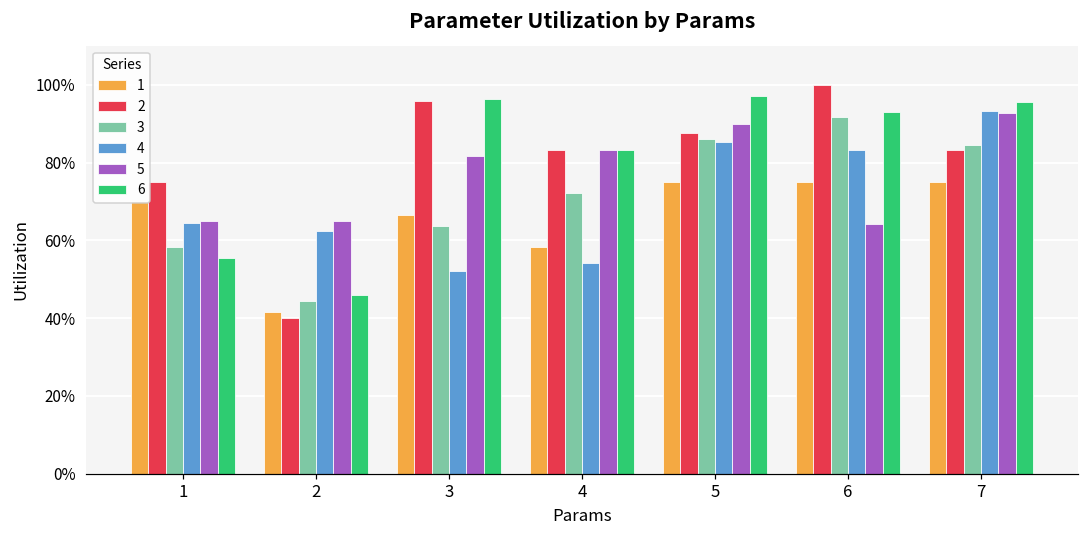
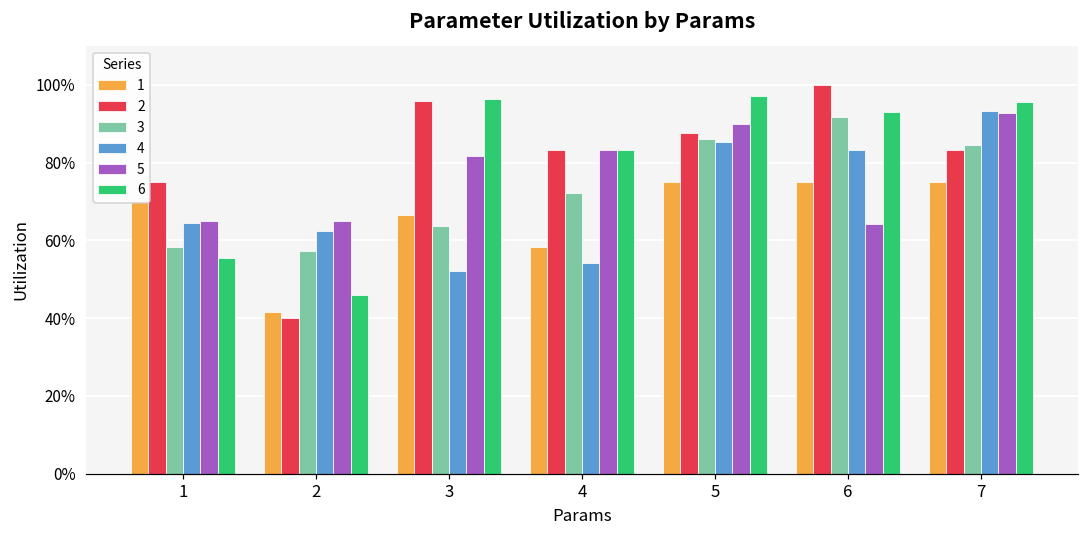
  {
    "1": {
      "2": "42%",
      "3": "67%",
      "4": "58%",
      "5": "75%",
      "6": "75%",
      "7": "75%"
    },
    "2": {
      "1": "75%",
      "2": "40%",
      "3": "96%",
      "4": "83%",
      "5": "88%",
      "6": "100%",
      "7": "83%"
    },
    "3": {
      "1": "58%",
-     "2": "44%",
+     "2": "57%",
      "3": "64%",
      "4": "72%",
      "5": "86%",
      "6": "92%",
      "7": "85%"
    },
    "4": {
      "1": "65%",
      "2": "63%",
      "3": "52%",
      "4": "54%",
      "5": "85%",
      "6": "83%",
      "7": "93%"
    },
    "5": {
      "1": "65%",
      "2": "65%",
      "3": "82%",
      "4": "83%",
      "5": "90%",
      "6": "64%",
      "7": "93%"
    },
    "6": {
      "1": "56%",
      "2": "46%",
      "3": "96%",
      "4": "83%",
      "5": "97%",
      "6": "93%",
      "7": "96%"
    }
  }
